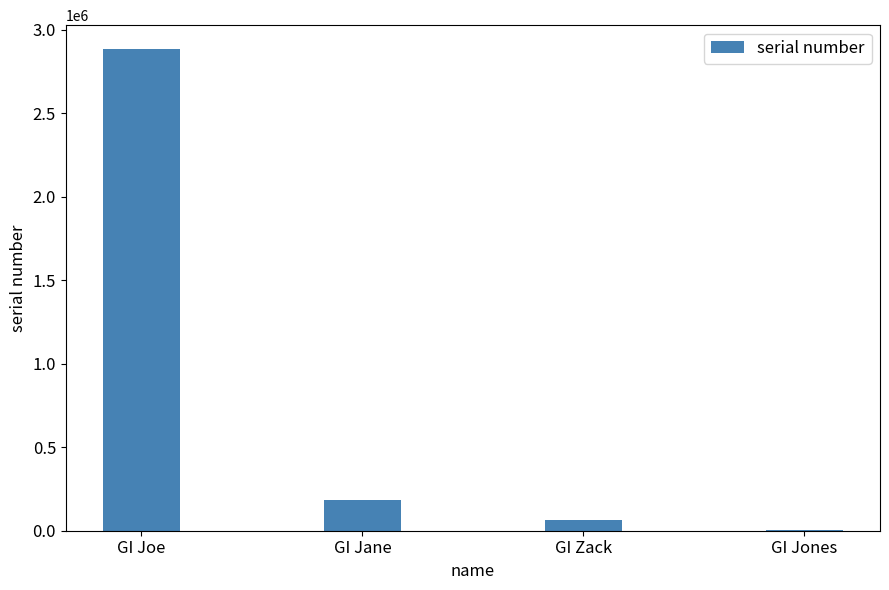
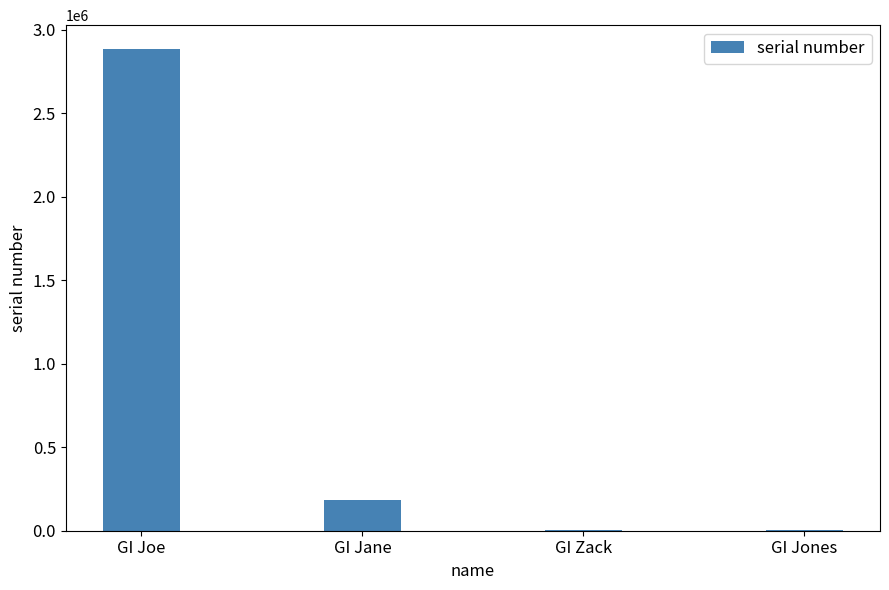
  {
    "GI Joe": 2880000,
    "GI Jane": 190000,
-   "GI Zack": 60000
+   "GI Zack": 10000
  }
